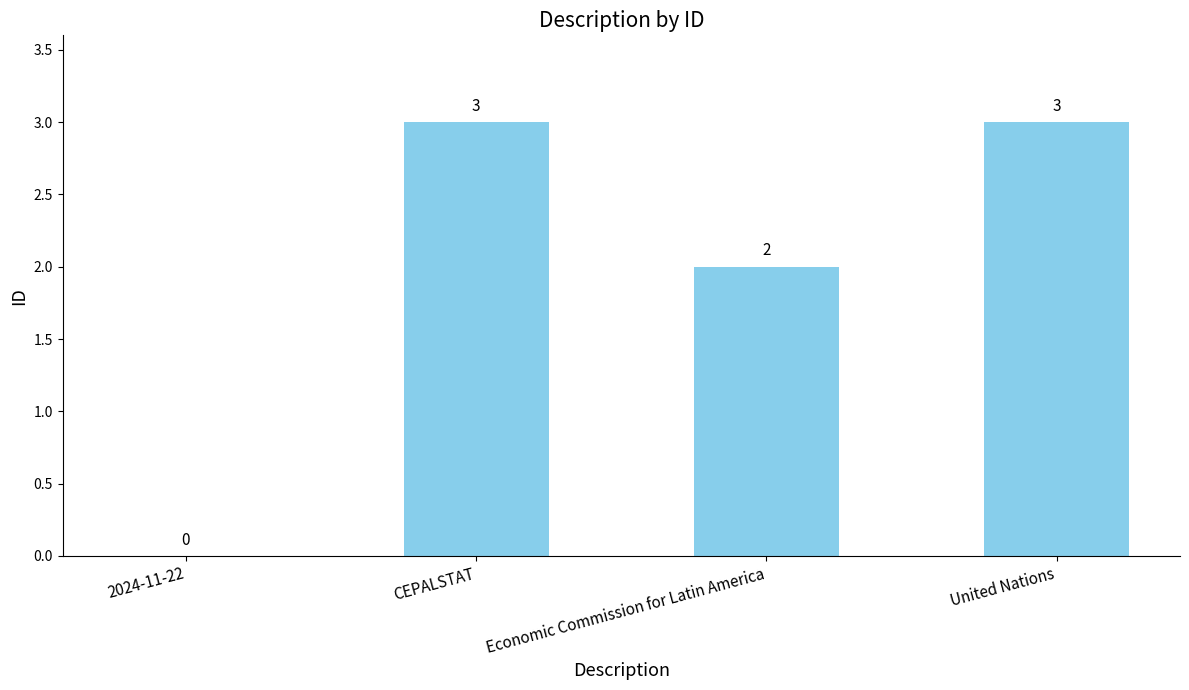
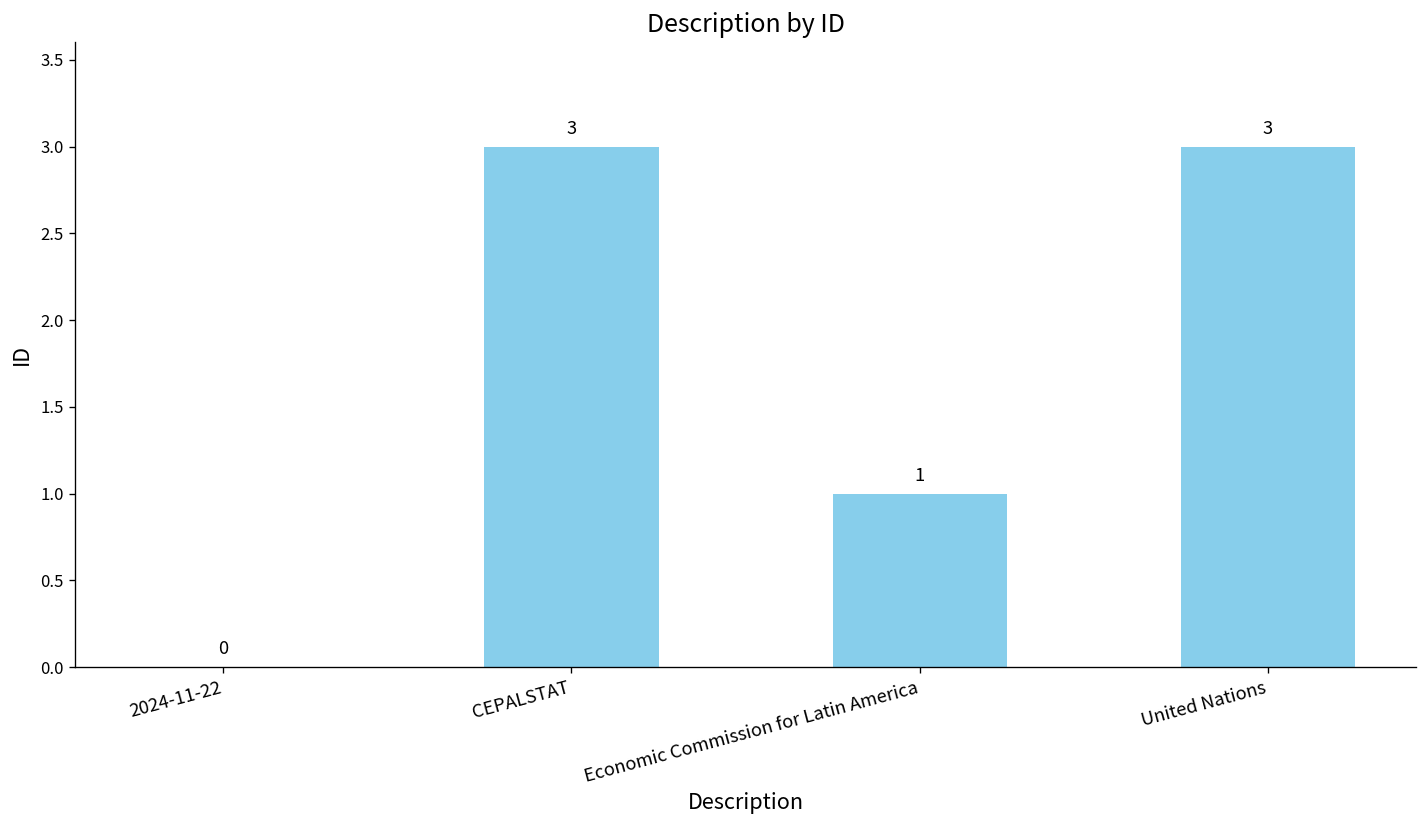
  {
    "2024-11-22": 0,
    "CEPALSTAT": 3,
-   "Economic Commission for Latin America": 2,
+   "Economic Commission for Latin America": 1,
    "United Nations": 3
  }
